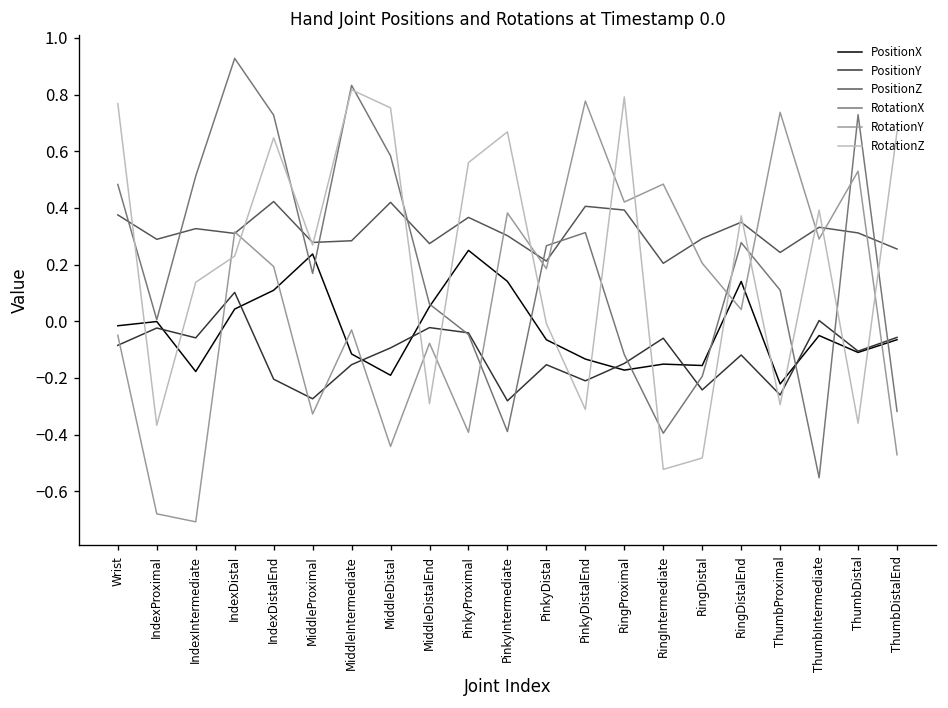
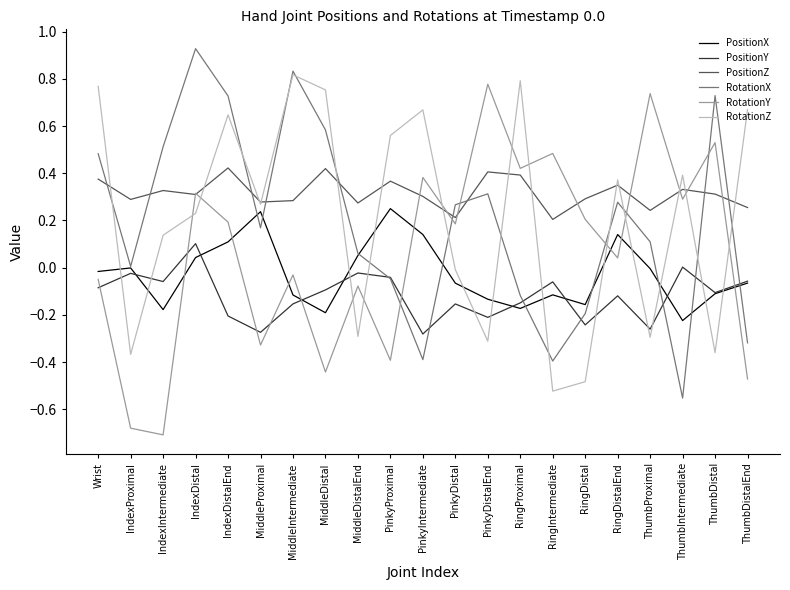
  {
    "PositionX": {
      "Wrist": -0.02,
      "IndexIntermediate": -0.18,
      "IndexDistal": 0.04,
      "IndexDistalEnd": 0.11,
      "MiddleProximal": 0.24,
      "MiddleIntermediate": -0.12,
      "MiddleDistal": -0.19,
      "PinkyProximal": 0.25,
      "PinkyIntermediate": 0.14,
      "PinkyDistal": -0.07,
      "PinkyDistalEnd": -0.13,
      "RingProximal": -0.17,
-     "RingIntermediate": -0.15,
+     "RingIntermediate": -0.12,
      "RingDistal": -0.16,
      "RingDistalEnd": 0.14,
-     "ThumbProximal": -0.22,
-     "ThumbIntermediate": -0.05
+     "ThumbProximal": 0.00,
+     "ThumbIntermediate": -0.22
    }
  }
